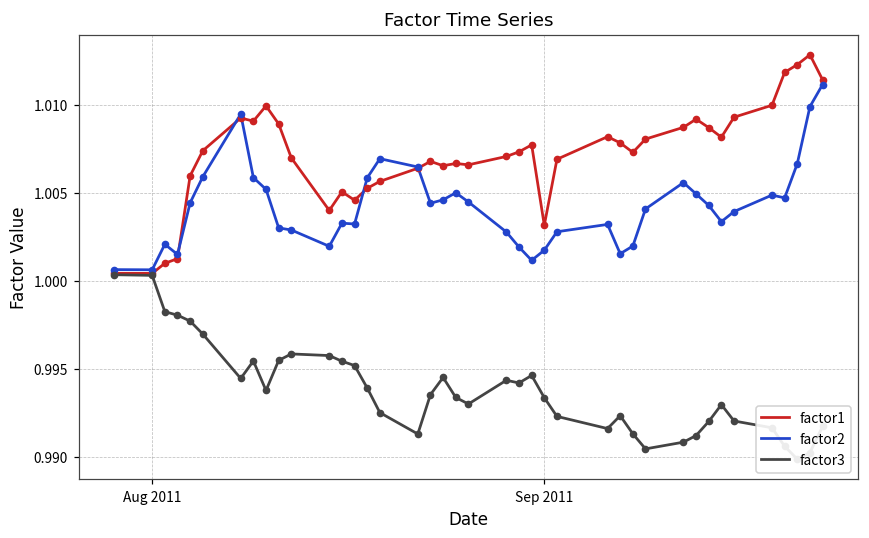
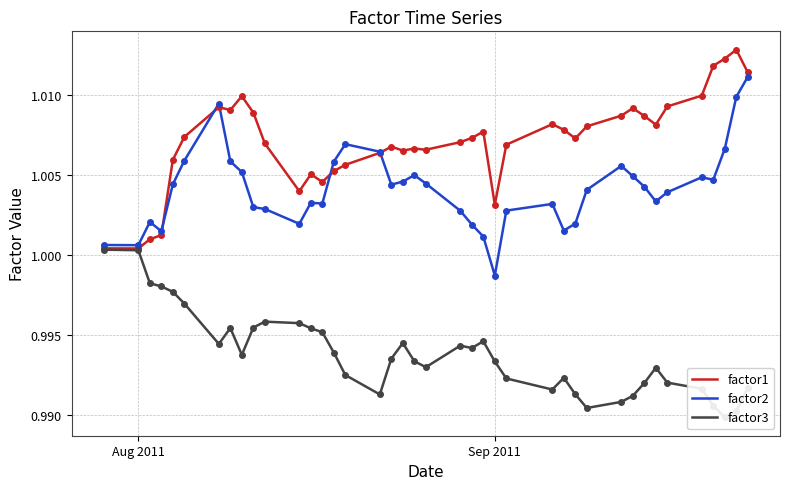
  {
    "factor1": {
      "Sep 2011": 1.0031
    },
    "factor2": {
      "Aug 2011": 1.0006,
-     "Sep 2011": 1.0017
+     "Sep 2011": 0.9987
    },
    "factor3": {
      "Sep 2011": 0.9933
    }
  }
